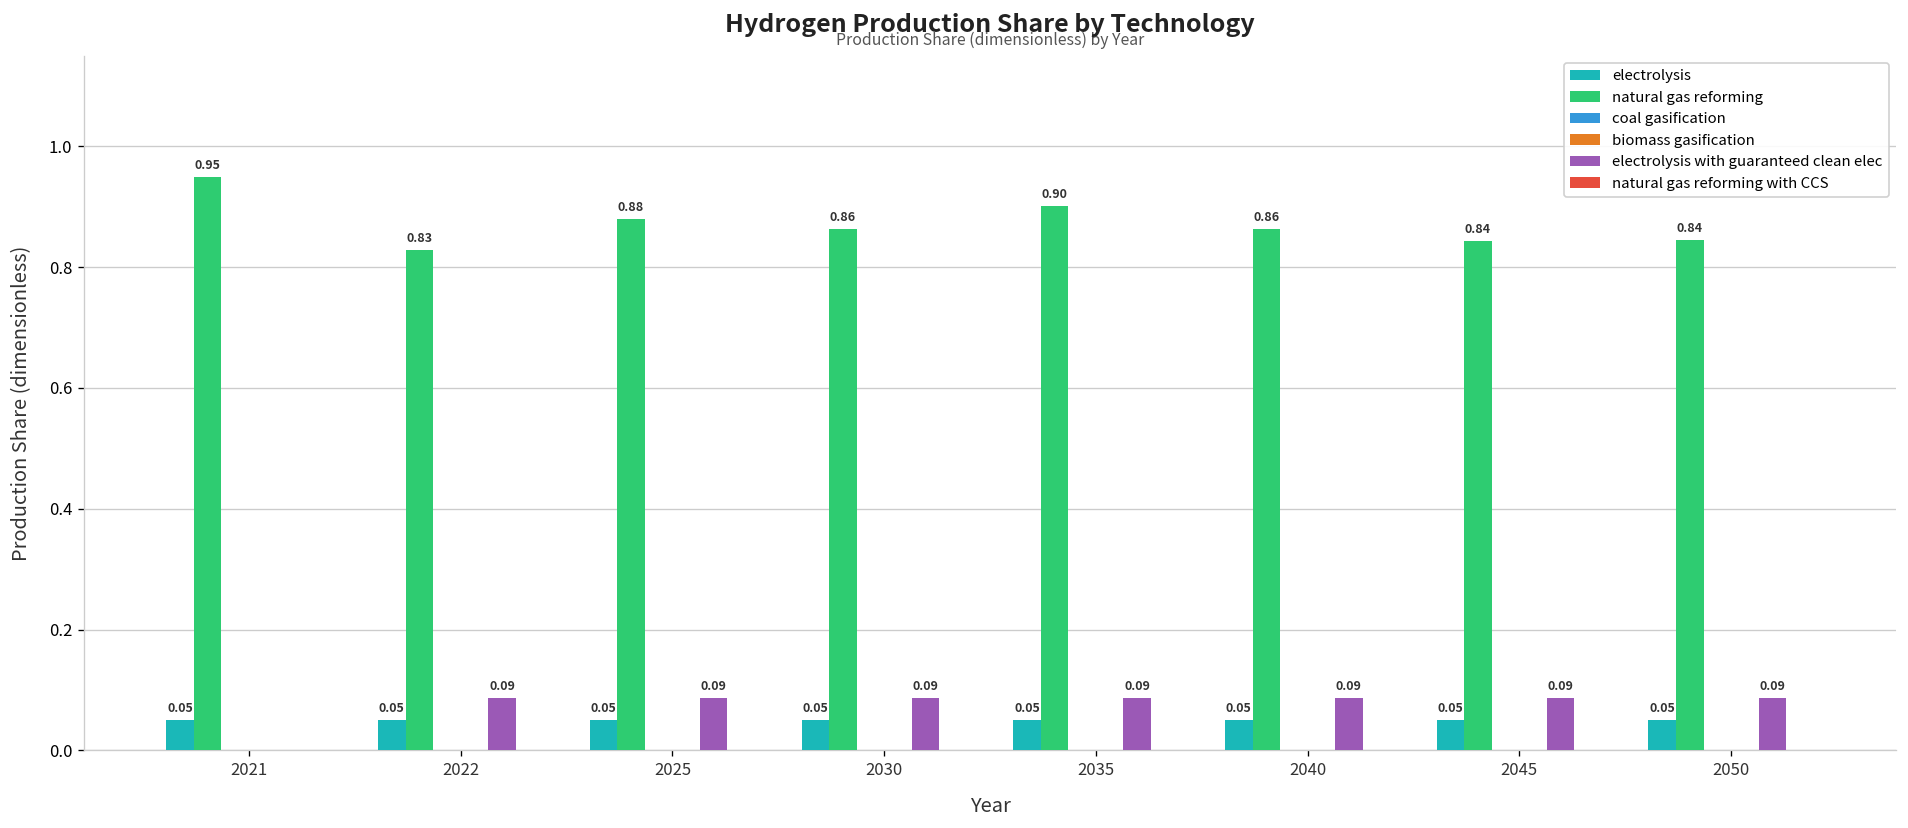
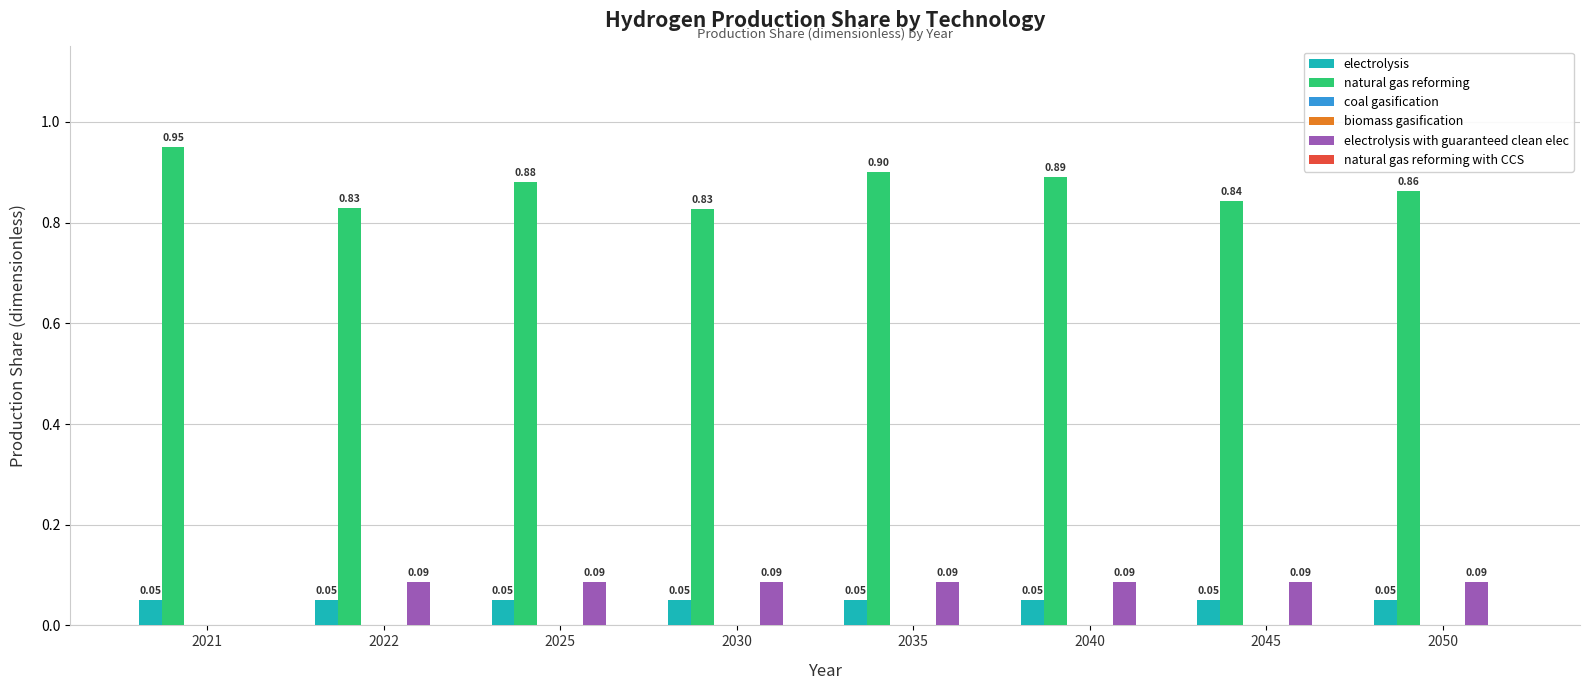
  {
    "natural gas reforming": {
      "2021": 0.95,
      "2022": 0.83,
      "2025": 0.88,
-     "2030": 0.86,
+     "2030": 0.83,
      "2035": 0.90,
-     "2040": 0.86,
+     "2040": 0.89,
      "2045": 0.84,
-     "2050": 0.84
+     "2050": 0.86
    },
    "electrolysis with guaranteed clean elec": {
      "2022": 0.09,
      "2025": 0.09,
      "2030": 0.09,
      "2035": 0.09,
      "2040": 0.09,
      "2045": 0.09,
      "2050": 0.09
    }
  }
